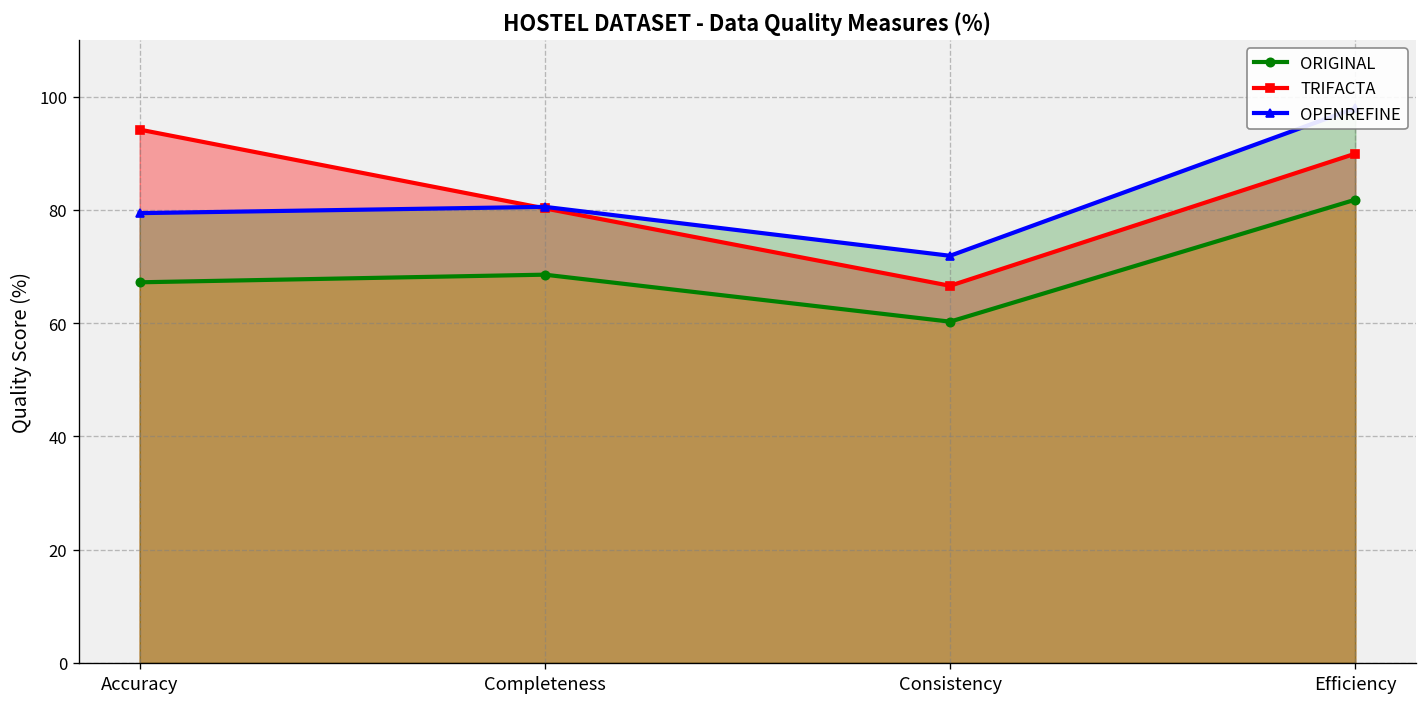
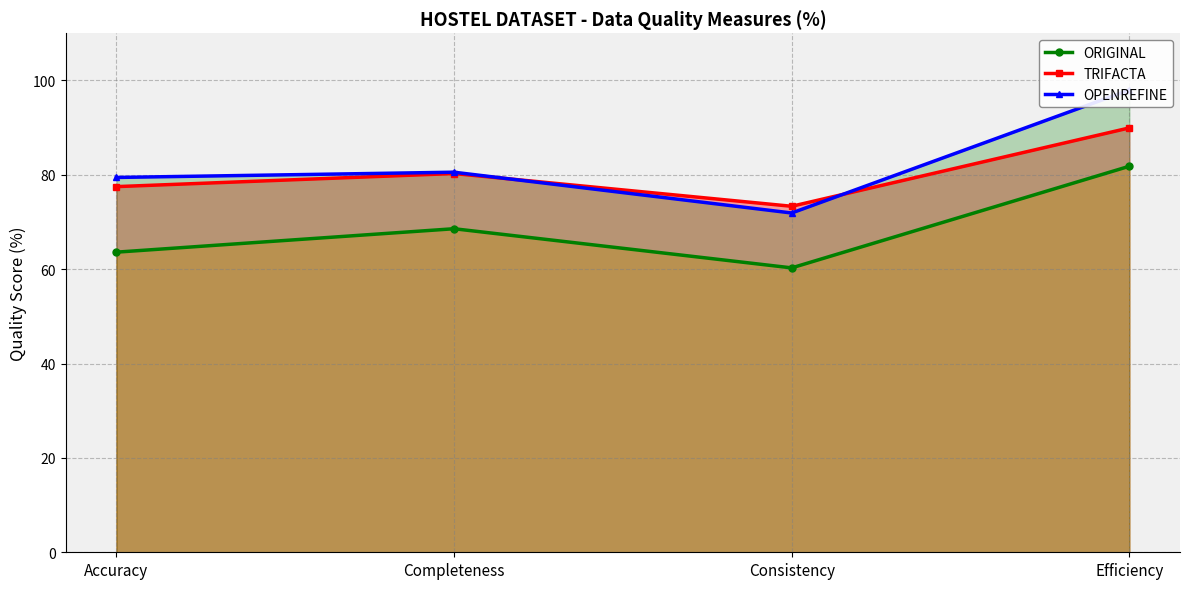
  {
    "ORIGINAL": {
-     "Accuracy": 67,
+     "Accuracy": 64,
      "Completeness": 69,
      "Consistency": 60,
      "Efficiency": 82
    },
    "TRIFACTA": {
-     "Accuracy": 94,
-     "Consistency": 67,
+     "Accuracy": 78,
+     "Consistency": 73,
      "Efficiency": 90
    },
    "OPENREFINE": {
      "Accuracy": 79,
      "Consistency": 72
    }
  }
